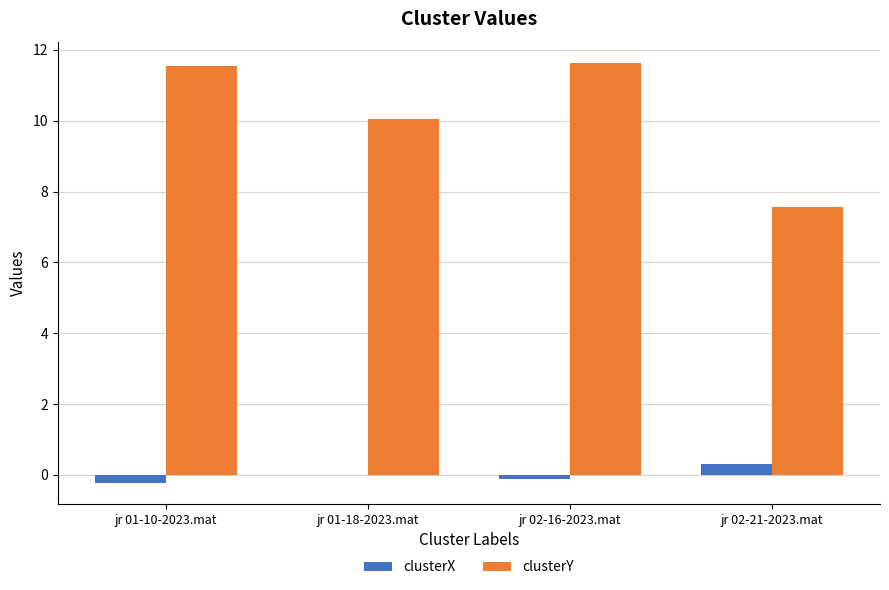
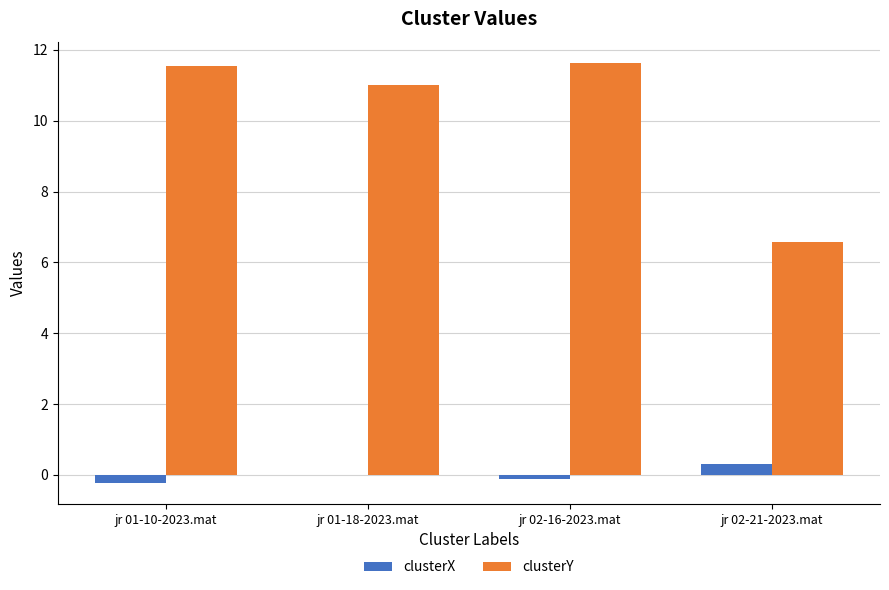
  {
    "clusterX": {
      "jr 01-10-2023.mat": -0.2,
      "jr 02-16-2023.mat": -0.1,
      "jr 02-21-2023.mat": 0.3
    },
    "clusterY": {
      "jr 01-10-2023.mat": 11.5,
-     "jr 01-18-2023.mat": 10.0,
+     "jr 01-18-2023.mat": 11.0,
      "jr 02-16-2023.mat": 11.6,
-     "jr 02-21-2023.mat": 7.6
+     "jr 02-21-2023.mat": 6.6
    }
  }
